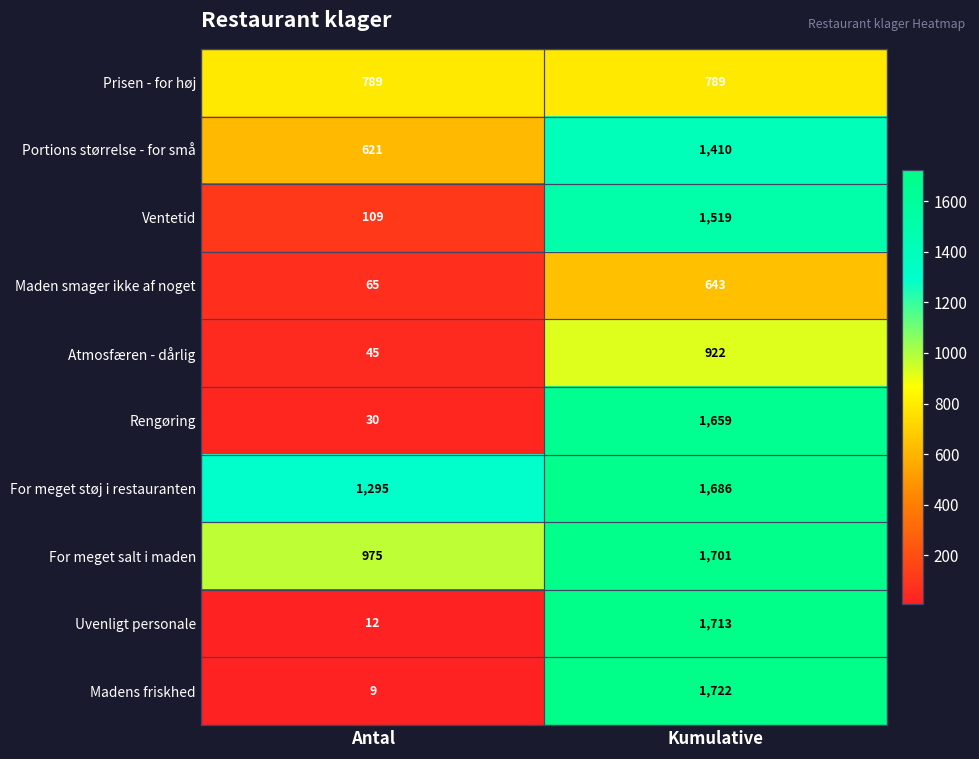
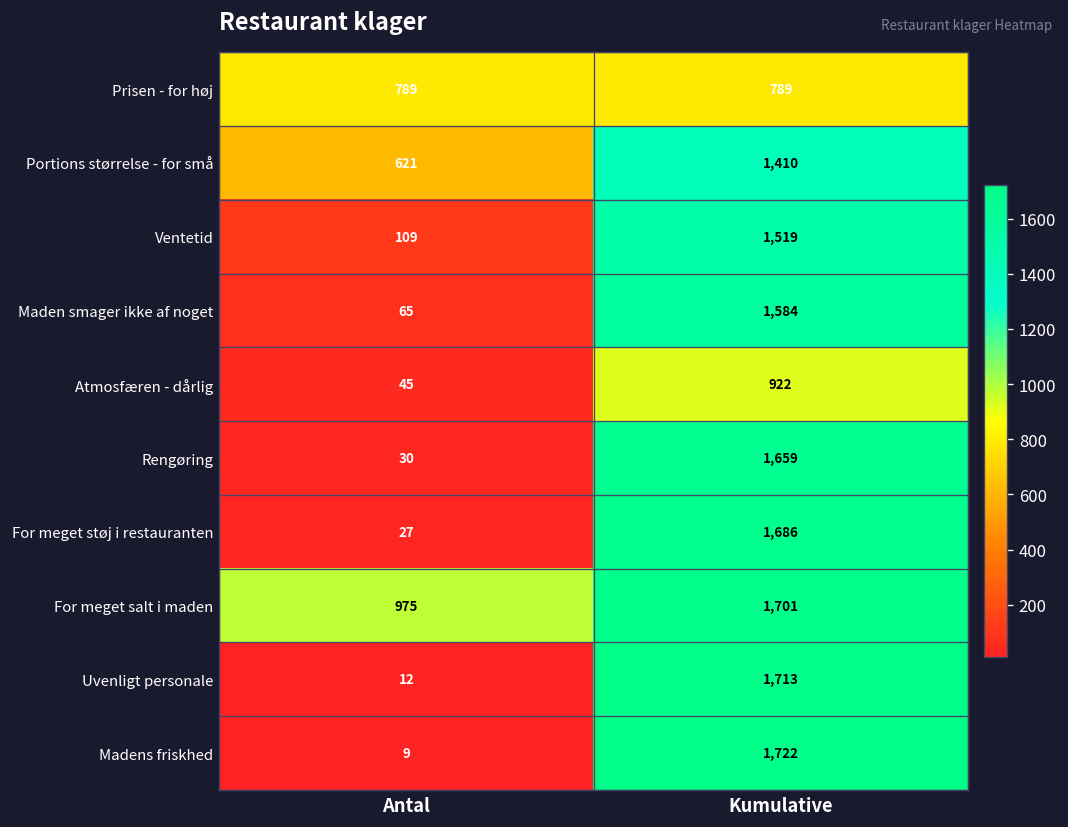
  {
    "Prisen - for høj": {
      "Antal": "789",
      "Kumulative": "789"
    },
    "Portions størrelse - for små": {
      "Antal": "621",
      "Kumulative": "1,410"
    },
    "Ventetid": {
      "Antal": "109",
      "Kumulative": "1,519"
    },
    "Maden smager ikke af noget": {
      "Antal": "65",
-     "Kumulative": "643"
+     "Kumulative": "1,584"
    },
    "Atmosfæren - dårlig": {
      "Antal": "45",
      "Kumulative": "922"
    },
    "Rengøring": {
      "Antal": "30",
      "Kumulative": "1,659"
    },
    "For meget støj i restauranten": {
-     "Antal": "1,295",
+     "Antal": "27",
      "Kumulative": "1,686"
    },
    "For meget salt i maden": {
      "Antal": "975",
      "Kumulative": "1,701"
    },
    "Uvenligt personale": {
      "Antal": "12",
      "Kumulative": "1,713"
    },
    "Madens friskhed": {
      "Antal": "9",
      "Kumulative": "1,722"
    }
  }
